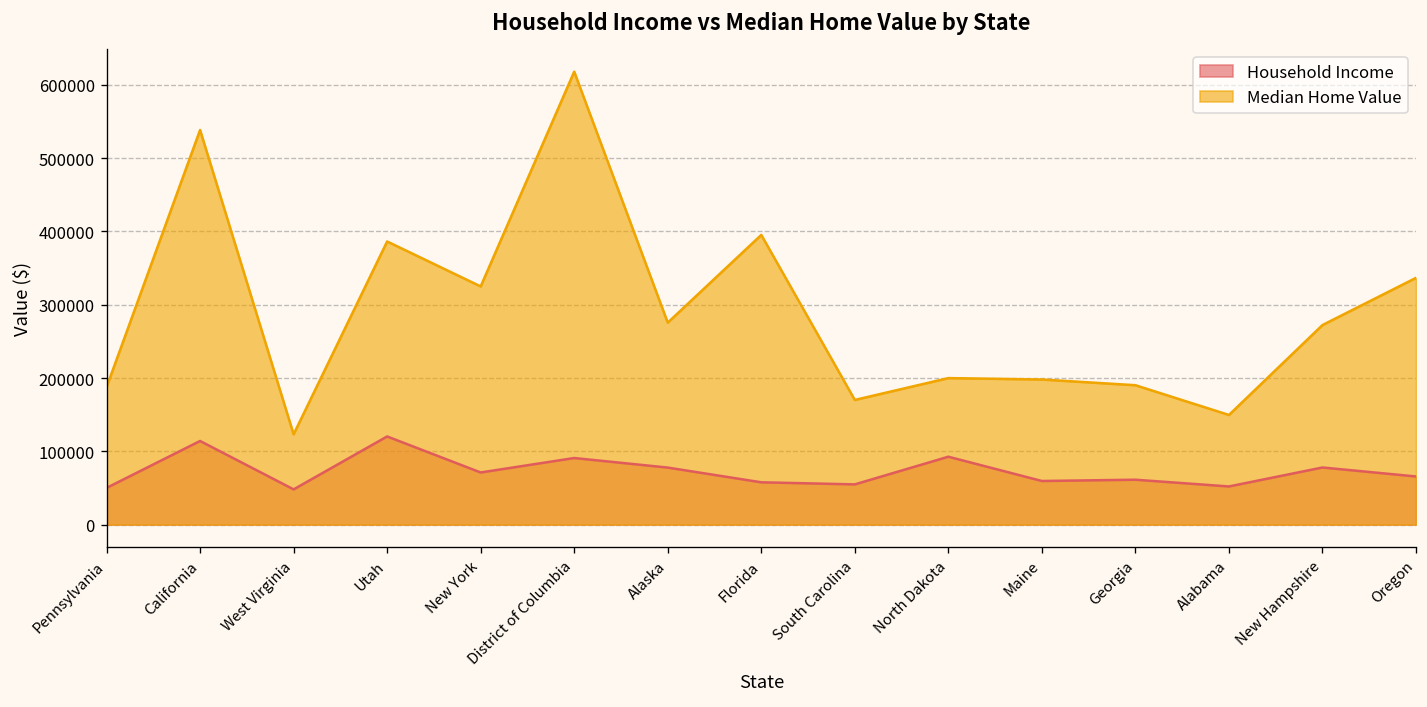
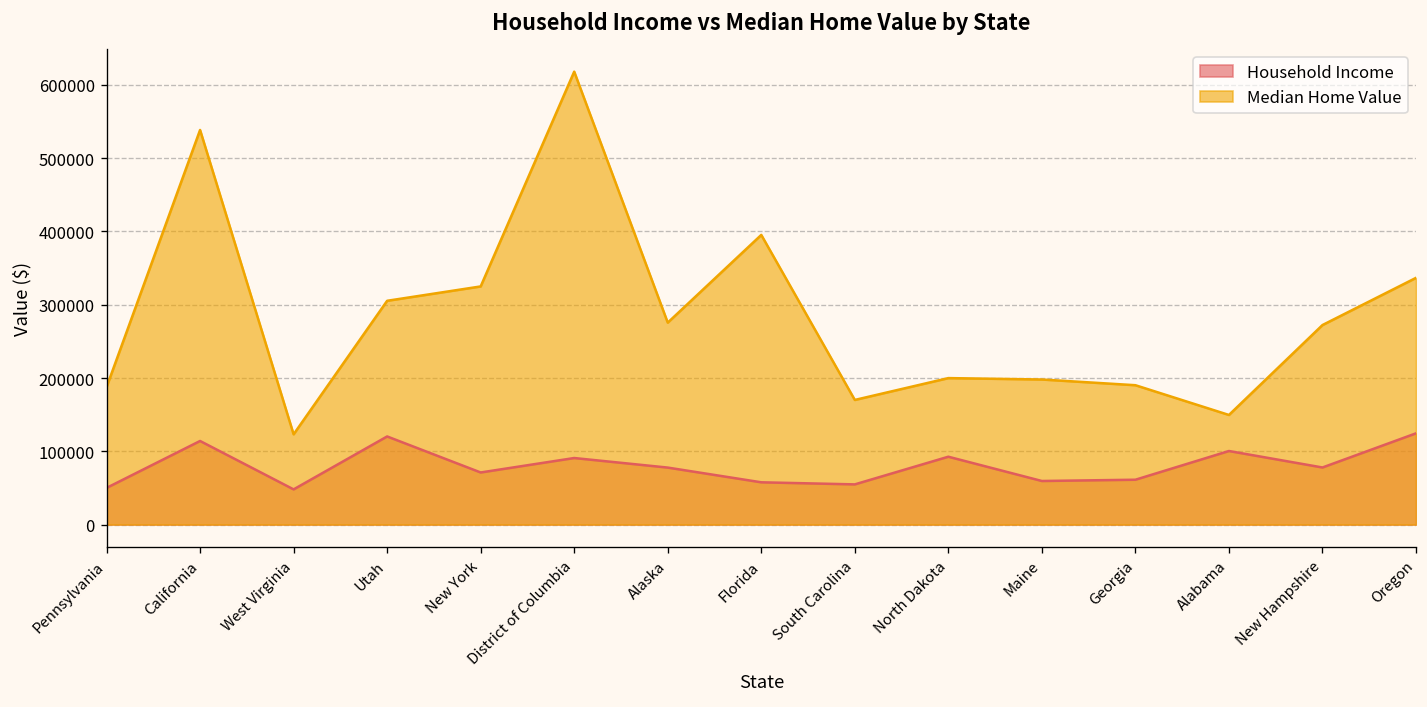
  {
    "Household Income": {
      "Pennsylvania": 50000,
      "California": 110000,
      "West Virginia": 50000,
      "Utah": 120000,
      "New York": 70000,
      "District of Columbia": 90000,
      "Alaska": 80000,
      "Florida": 60000,
      "South Carolina": 50000,
      "North Dakota": 90000,
      "Maine": 60000,
      "Georgia": 60000,
-     "Alabama": 50000,
+     "Alabama": 100000,
      "New Hampshire": 80000,
-     "Oregon": 70000
+     "Oregon": 120000
    },
    "Median Home Value": {
      "Pennsylvania": 190000,
      "California": 540000,
      "West Virginia": 120000,
-     "Utah": 390000,
+     "Utah": 310000,
      "New York": 330000,
      "District of Columbia": 620000,
      "Alaska": 280000,
      "Florida": 400000,
      "South Carolina": 170000,
      "North Dakota": 200000,
      "Maine": 200000,
      "Georgia": 190000,
      "Alabama": 150000,
      "New Hampshire": 270000,
      "Oregon": 340000
    }
  }
